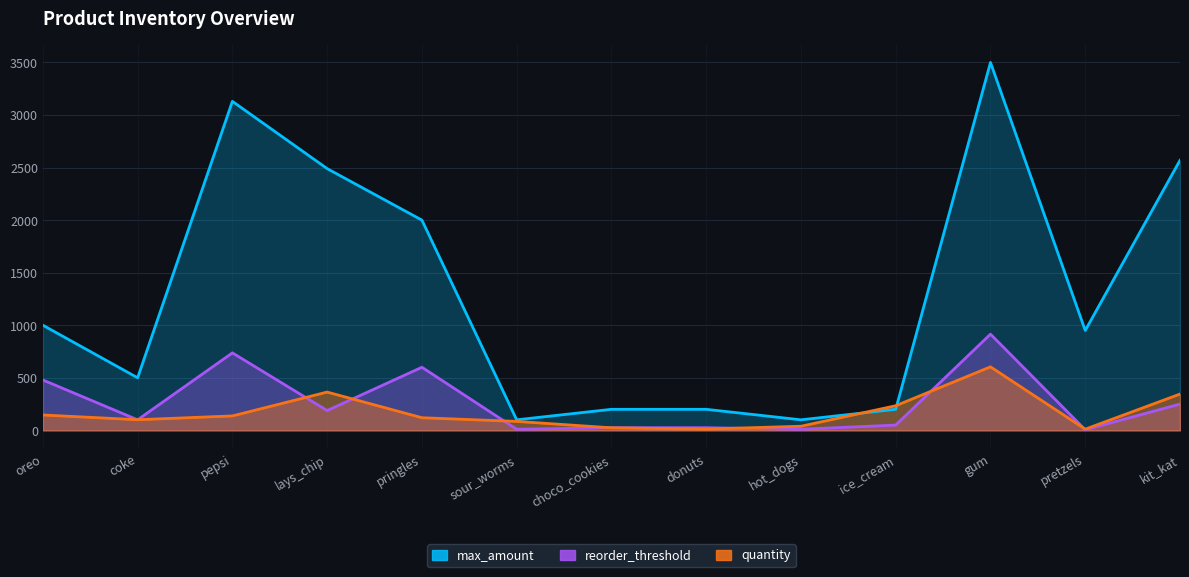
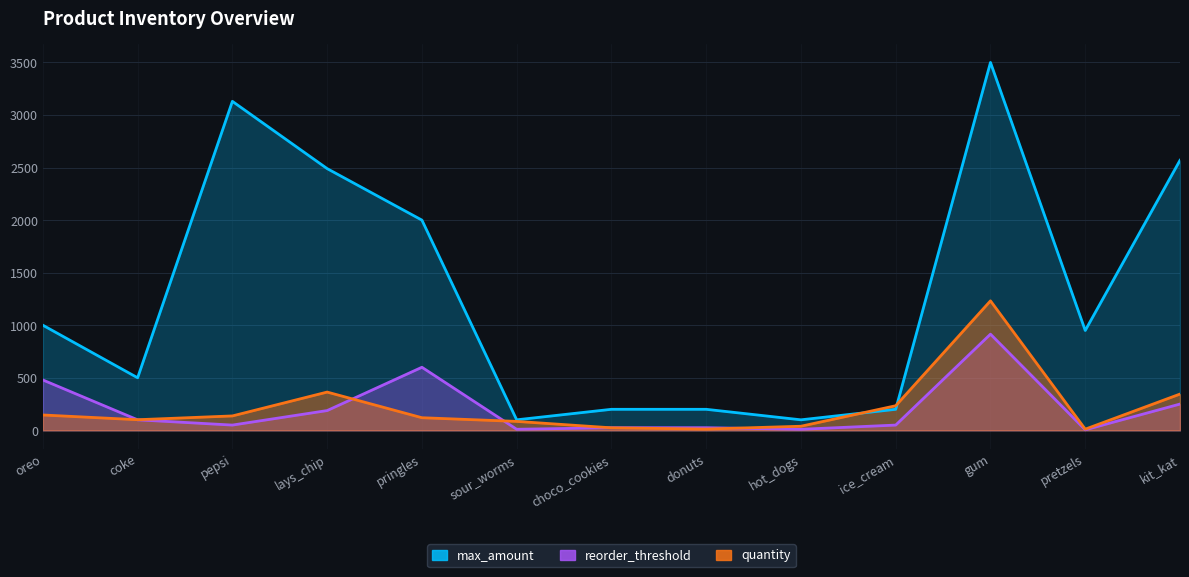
  {
    "max_amount": {
      "oreo": 1000,
      "coke": 500,
      "pepsi": 3130,
      "lays_chip": 2490,
      "pringles": 2000,
      "choco_cookies": 200,
      "donuts": 200,
      "hot_dogs": 100,
      "ice_cream": 200,
      "gum": 3500,
      "pretzels": 950,
      "kit_kat": 2570
    },
    "reorder_threshold": {
      "oreo": 480,
-     "pepsi": 740,
+     "pepsi": 50,
      "lays_chip": 190,
      "pringles": 600,
      "sour_worms": 10,
      "hot_dogs": 10,
      "ice_cream": 50,
      "gum": 920,
      "kit_kat": 250
    },
    "quantity": {
      "oreo": 150,
      "pepsi": 140,
      "lays_chip": 360,
      "pringles": 120,
      "hot_dogs": 40,
      "ice_cream": 230,
-     "gum": 600,
+     "gum": 1230,
      "kit_kat": 350
    }
  }
